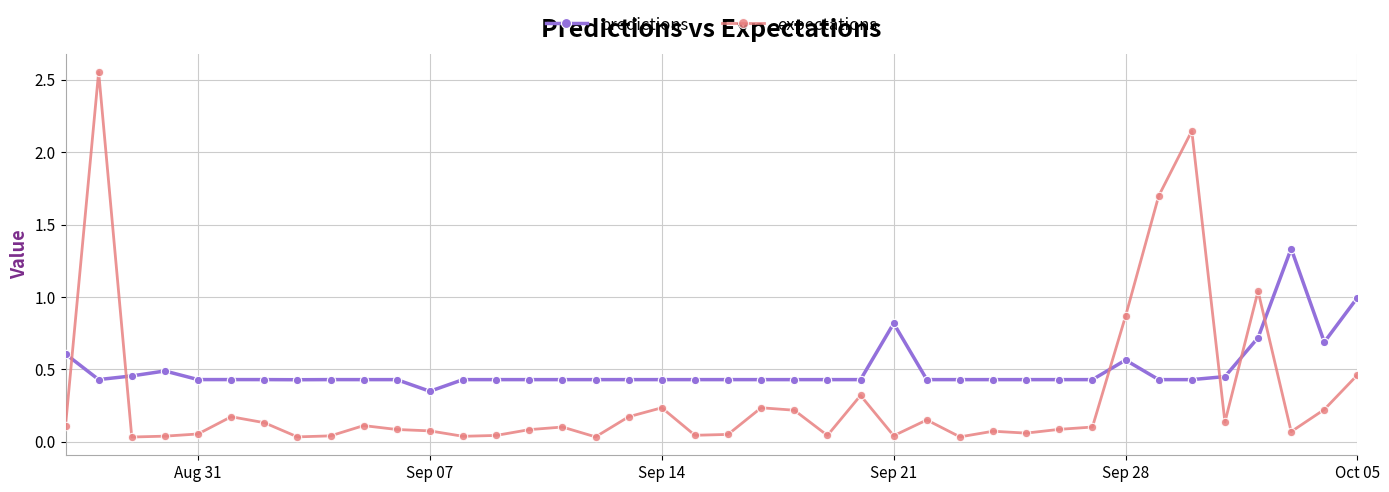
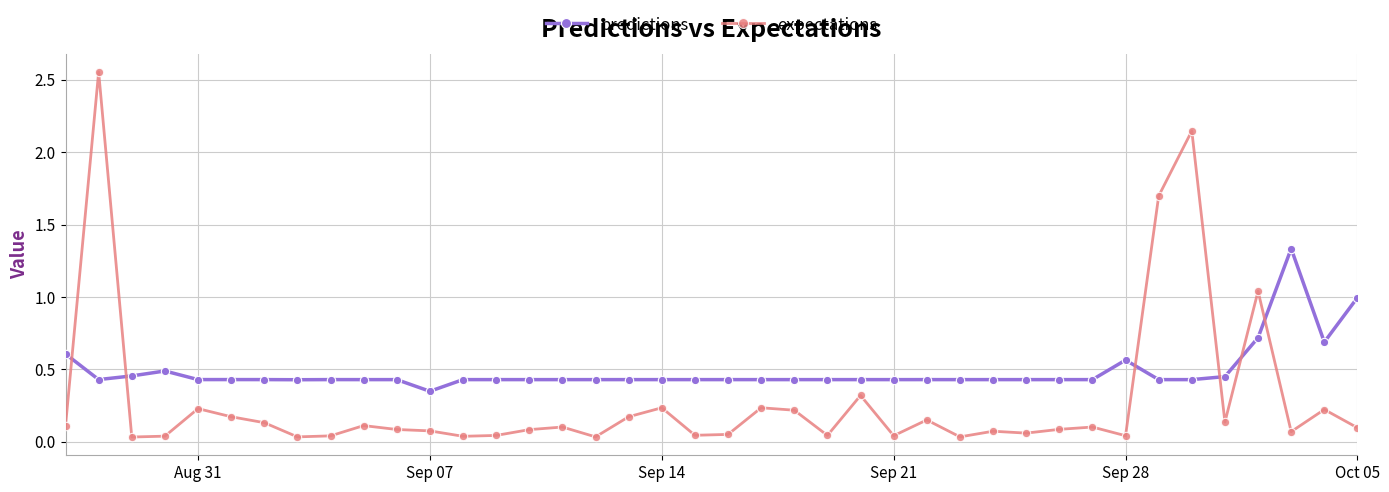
  {
    "predictions": {
      "Aug 31": 0.43,
      "Sep 07": 0.35,
      "Sep 14": 0.43,
-     "Sep 21": 0.82,
+     "Sep 21": 0.43,
      "Sep 28": 0.56,
      "Oct 05": 1.00
    },
    "expectations": {
-     "Aug 31": 0.05,
+     "Aug 31": 0.23,
      "Sep 07": 0.08,
      "Sep 14": 0.23,
      "Sep 21": 0.04,
-     "Sep 28": 0.87,
-     "Oct 05": 0.46
+     "Sep 28": 0.04,
+     "Oct 05": 0.10
    }
  }
